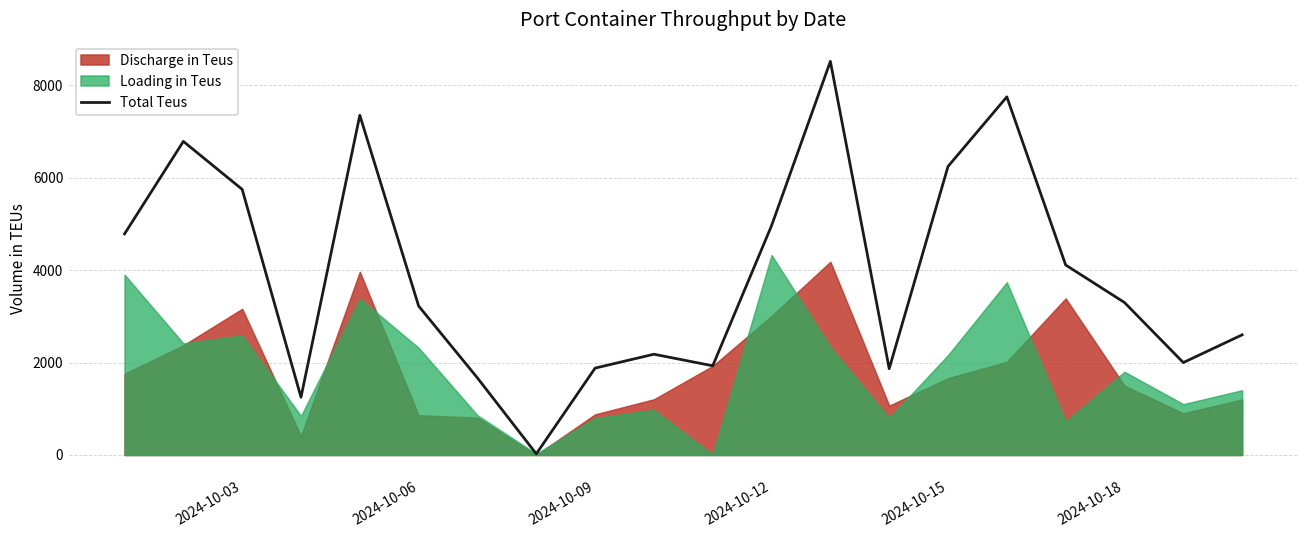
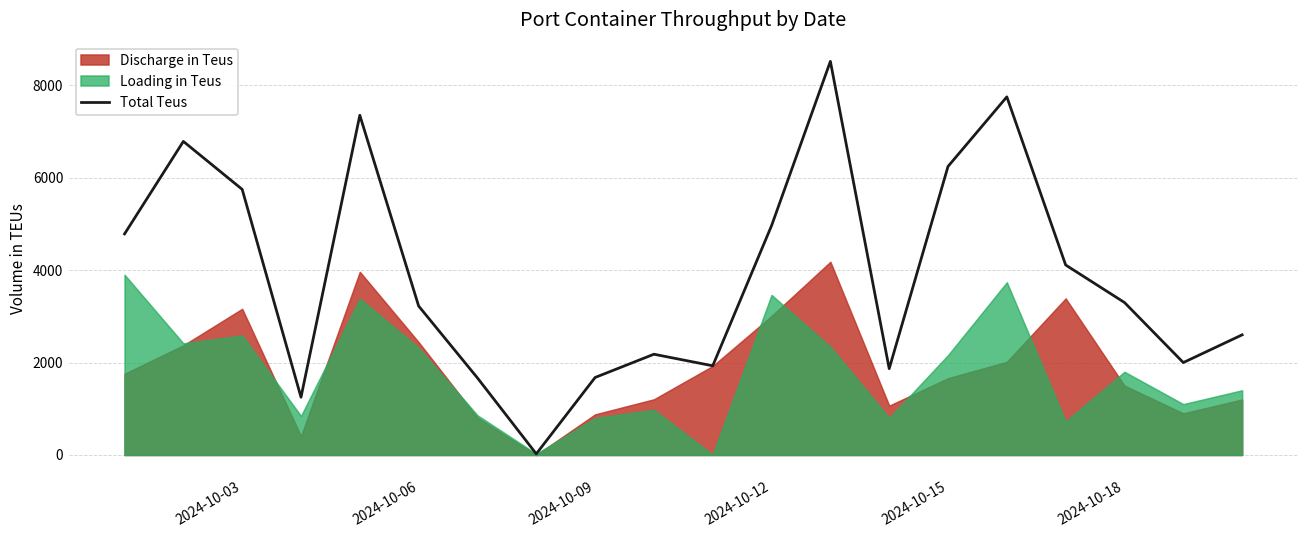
  {
    "Total Teus": {
      "2024-10-03": 5700,
      "2024-10-06": 3200,
-     "2024-10-09": 1900,
+     "2024-10-09": 1700,
      "2024-10-12": 5000,
      "2024-10-15": 6200,
      "2024-10-18": 3300
    },
    "Discharge in Teus": {
      "2024-10-03": 3200,
-     "2024-10-06": 900,
+     "2024-10-06": 2400,
      "2024-10-09": 900,
      "2024-10-12": 3000,
      "2024-10-15": 1700,
      "2024-10-18": 1500
    },
    "Loading in Teus": {
      "2024-10-03": 2600,
      "2024-10-06": 2300,
      "2024-10-09": 800,
-     "2024-10-12": 4300,
+     "2024-10-12": 3500,
      "2024-10-15": 2200,
      "2024-10-18": 1800
    }
  }
